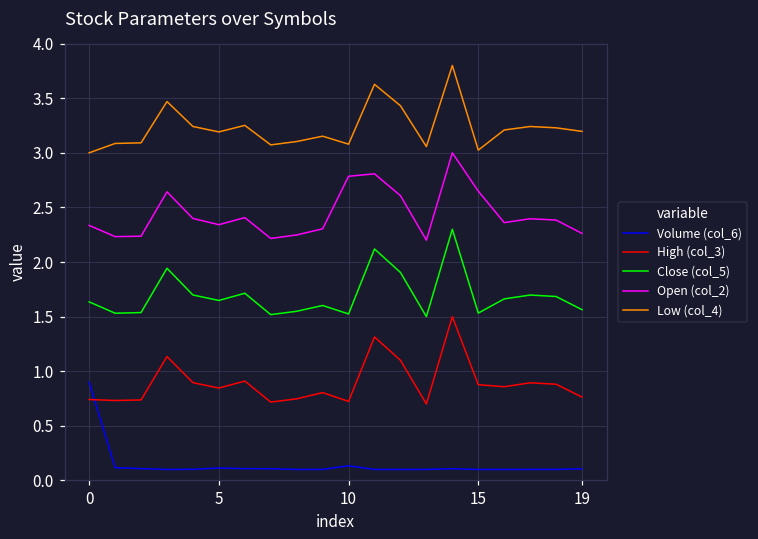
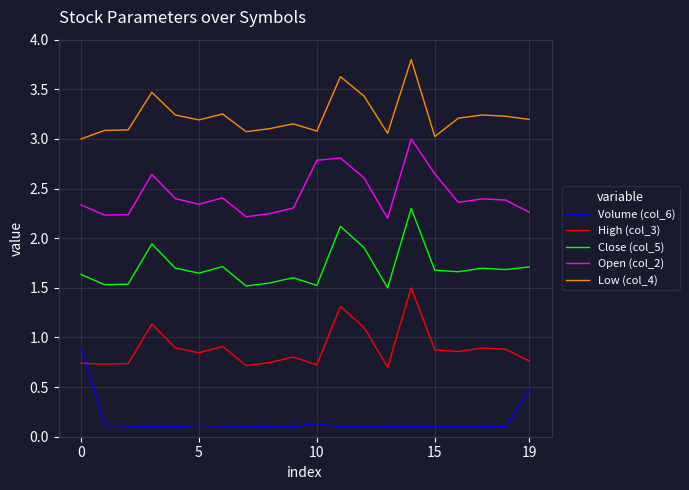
  {
    "Volume (col_6)": {
      "0": 0.9,
      "5": 0.1,
      "10": 0.1,
      "15": 0.1,
-     "19": 0.1
+     "19": 0.5
    },
    "High (col_3)": {
      "0": 0.7,
      "5": 0.8,
      "10": 0.7,
      "15": 0.9,
      "19": 0.8
    },
    "Close (col_5)": {
      "0": 1.6,
      "5": 1.6,
      "10": 1.5,
-     "15": 1.5,
-     "19": 1.6
+     "15": 1.7,
+     "19": 1.7
    },
    "Open (col_2)": {
      "0": 2.3,
      "5": 2.3,
      "10": 2.8,
      "15": 2.6,
      "19": 2.3
    },
    "Low (col_4)": {
      "0": 3.0,
      "5": 3.2,
      "10": 3.1,
      "15": 3.0,
      "19": 3.2
    }
  }
